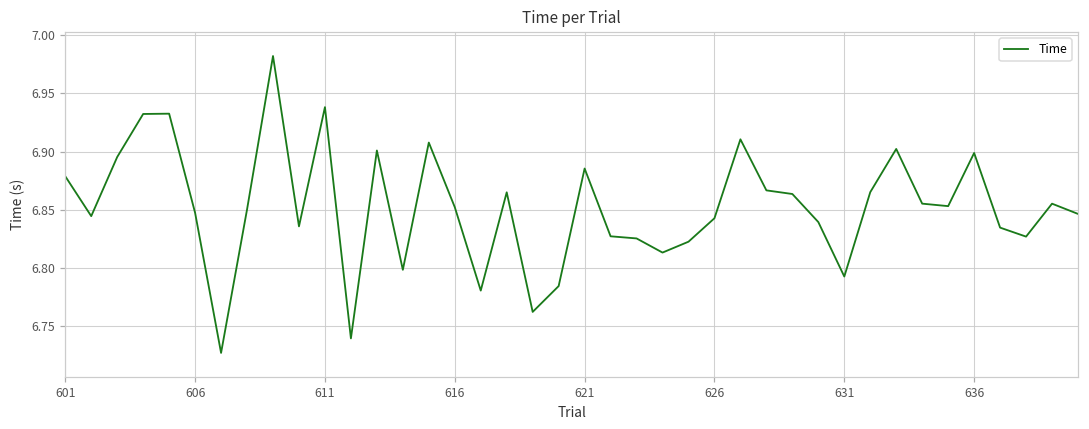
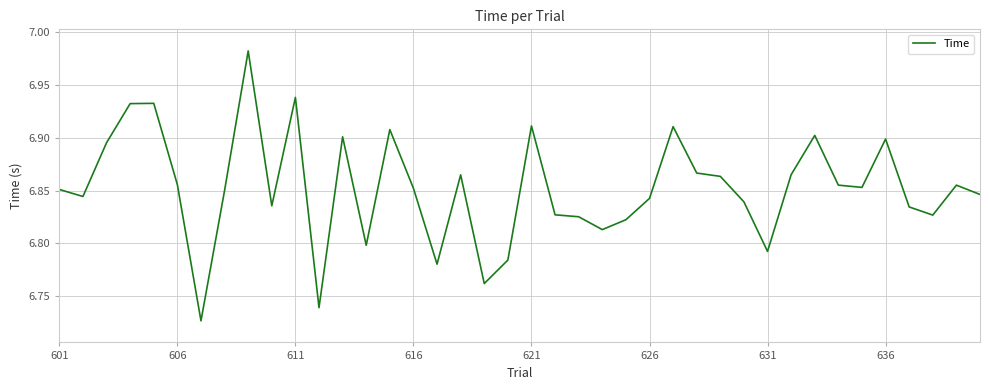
  {
-   "601": 6.879,
-   "606": 6.847,
+   "601": 6.851,
+   "606": 6.856,
    "611": 6.938,
    "616": 6.852,
-   "621": 6.885,
+   "621": 6.911,
    "626": 6.843,
    "631": 6.793,
    "636": 6.899
  }
